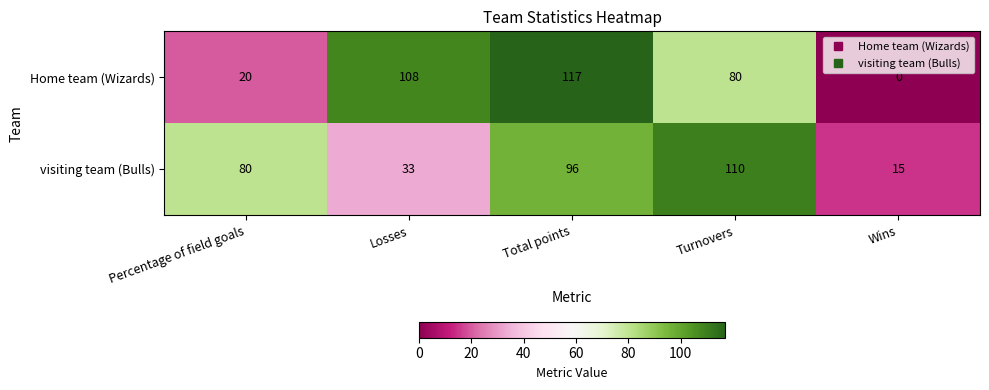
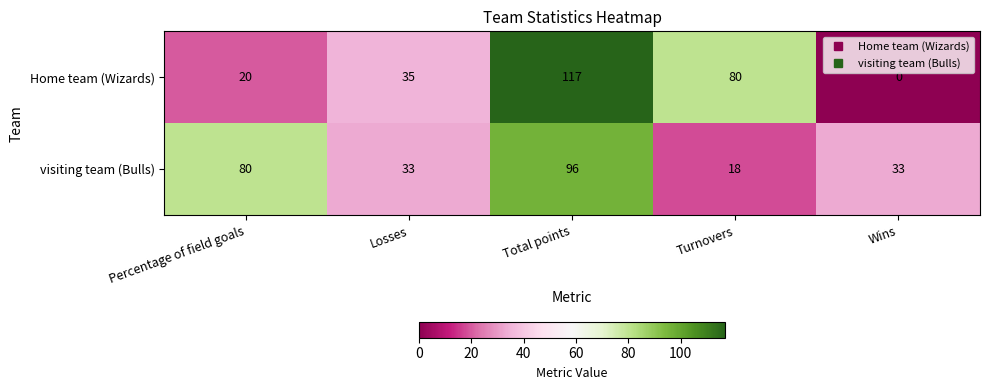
  {
    "Home team (Wizards)": {
      "Percentage of field goals": 20,
-     "Losses": 108,
+     "Losses": 35,
      "Total points": 117,
      "Turnovers": 80
    },
    "visiting team (Bulls)": {
      "Percentage of field goals": 80,
      "Losses": 33,
      "Total points": 96,
-     "Turnovers": 110,
-     "Wins": 15
+     "Turnovers": 18,
+     "Wins": 33
    }
  }
